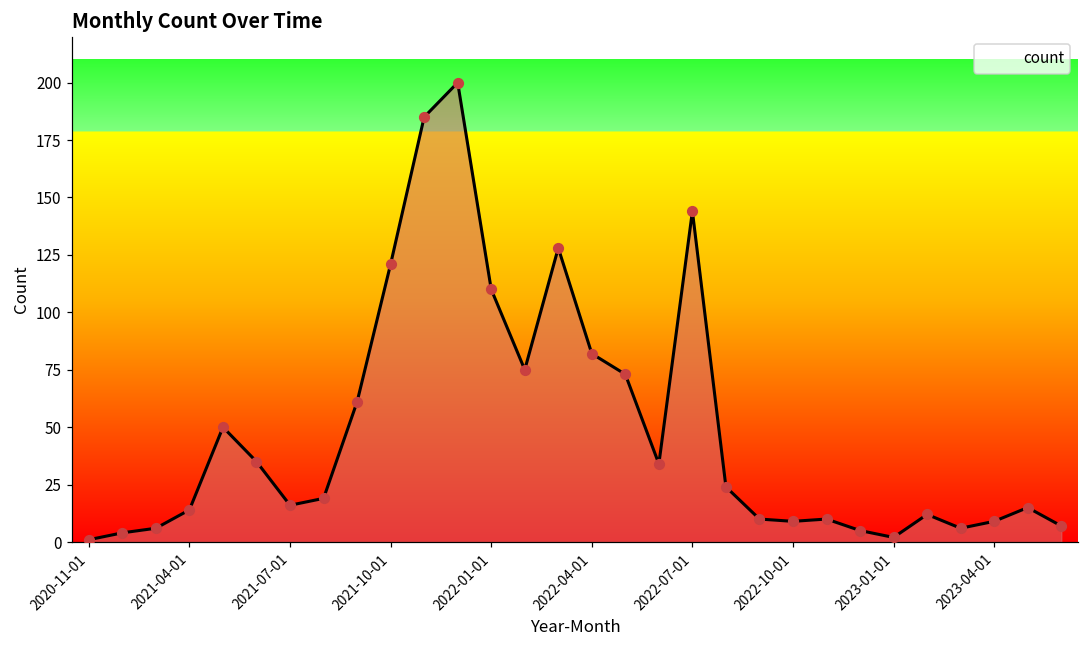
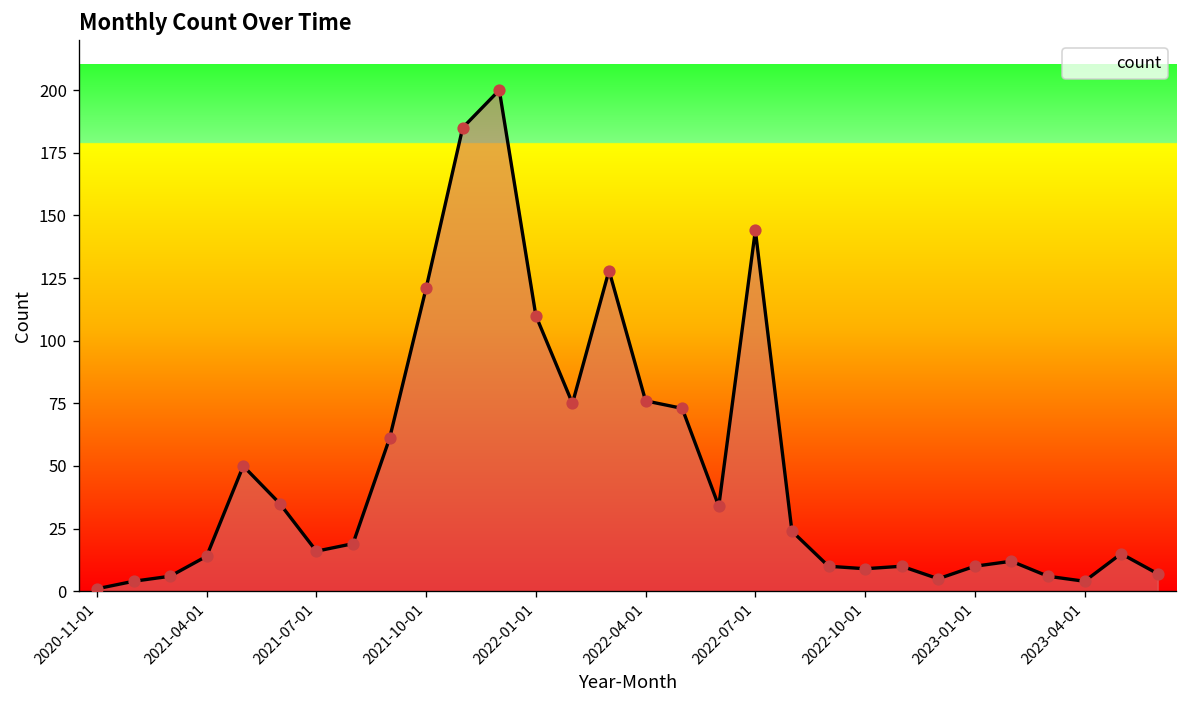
  {
    "2020-11-01": 1,
    "2021-04-01": 14,
    "2021-07-01": 16,
    "2021-10-01": 121,
    "2022-01-01": 110,
-   "2022-04-01": 82,
+   "2022-04-01": 76,
    "2022-07-01": 144,
    "2022-10-01": 9,
-   "2023-01-01": 2,
-   "2023-04-01": 9
+   "2023-01-01": 10,
+   "2023-04-01": 4
  }
